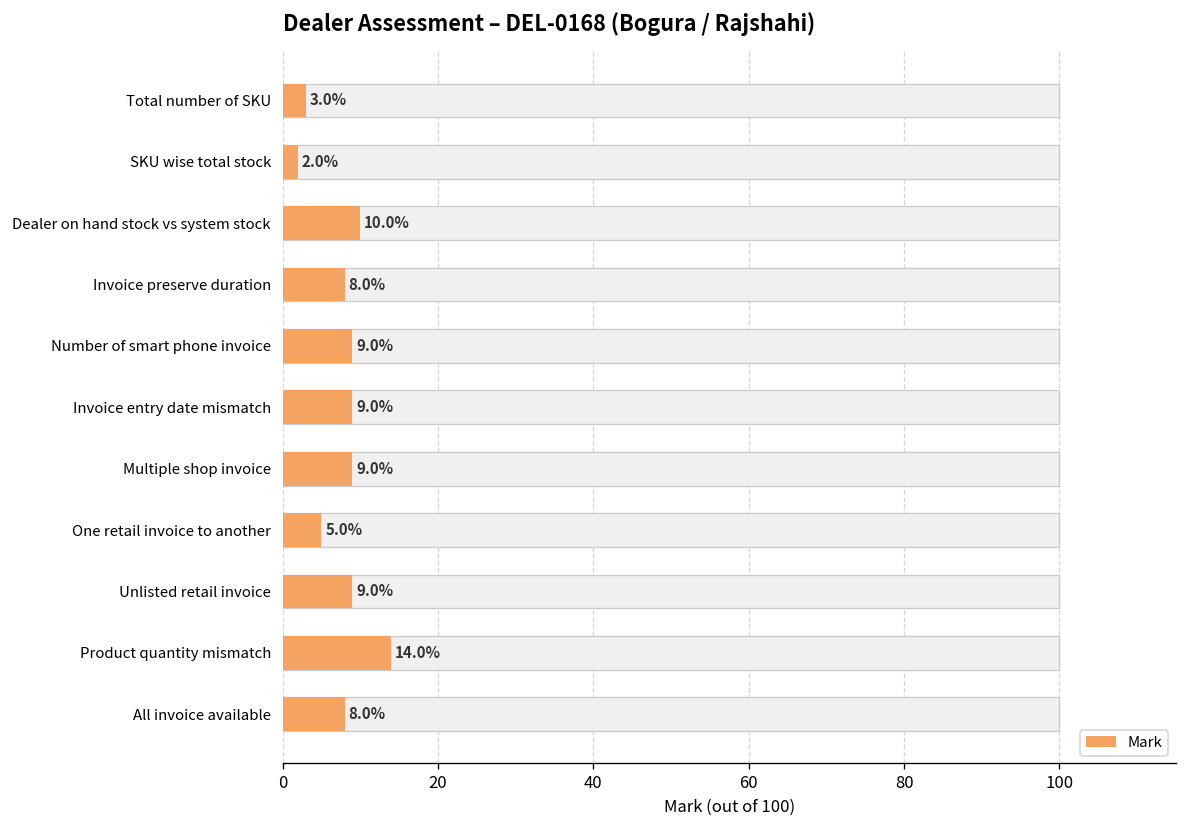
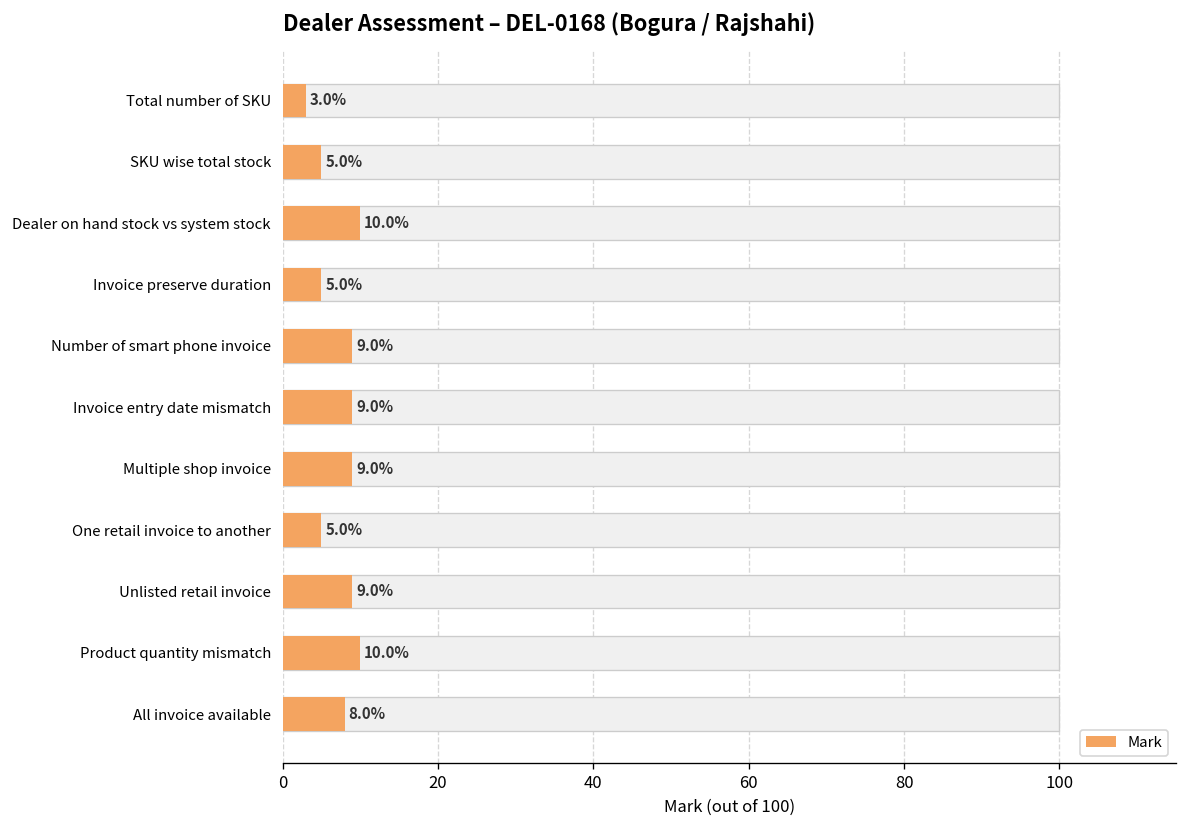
  {
    "Mark": {
-     "SKU wise total stock": "2.0%",
-     "Invoice preserve duration": "8.0%",
-     "Product quantity mismatch": "14.0%"
+     "SKU wise total stock": "5.0%",
+     "Invoice preserve duration": "5.0%",
+     "Product quantity mismatch": "10.0%"
    }
  }
